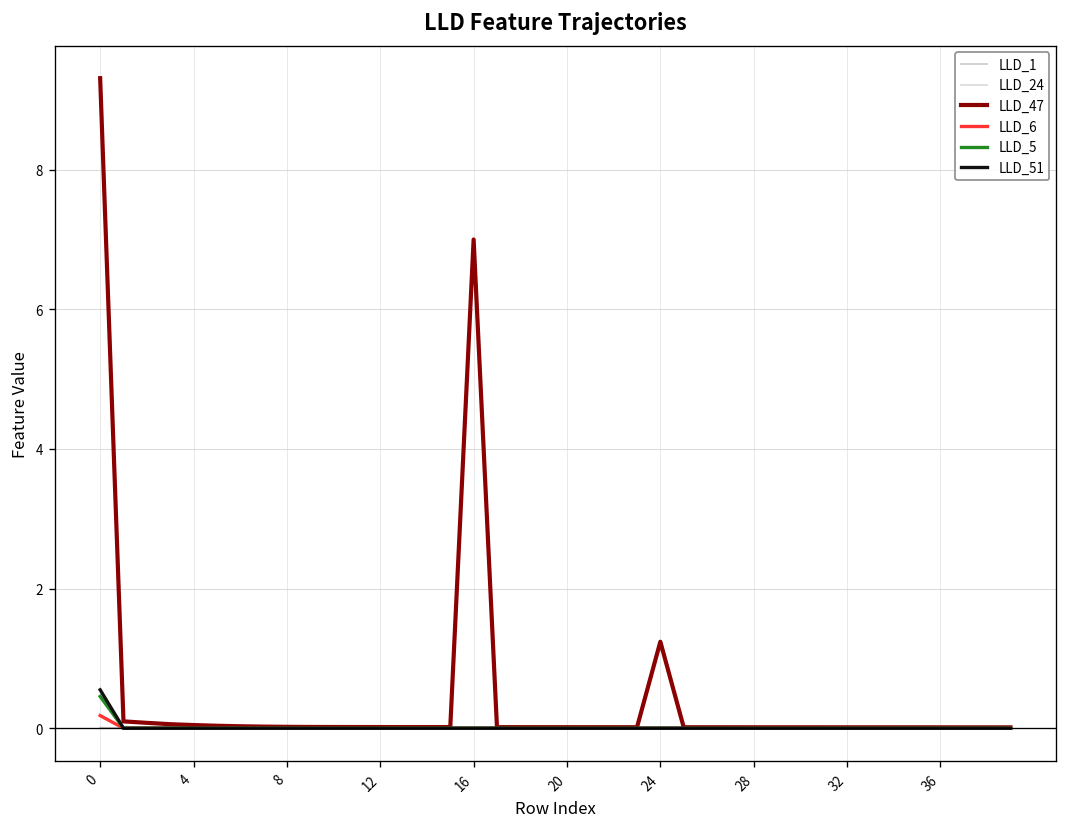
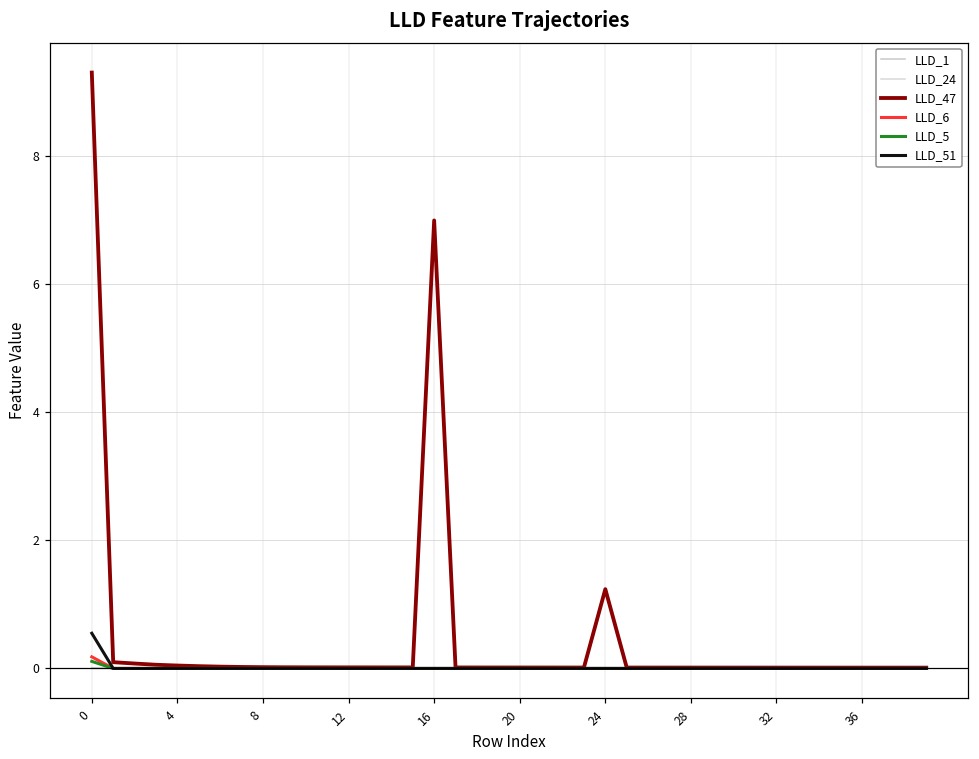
  {
    "LLD_47": {
      "0": 9.3,
      "4": 0.0,
      "16": 7.0,
      "24": 1.2
    },
    "LLD_6": {
      "0": 0.2
    },
    "LLD_5": {
-     "0": 0.5
+     "0": 0.1
    },
    "LLD_51": {
      "0": 0.6
    }
  }
